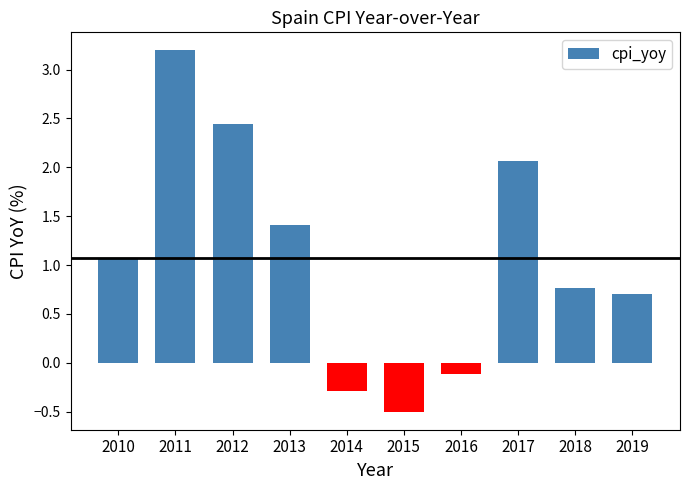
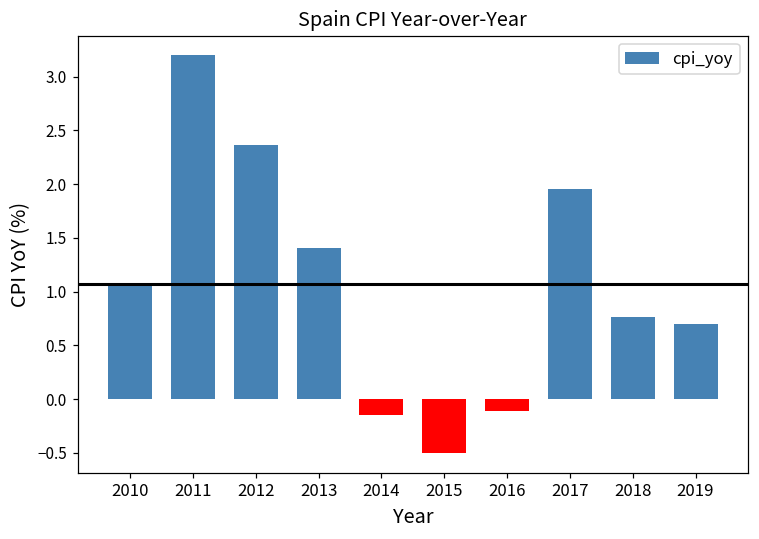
  {
    "2010": 1.1,
    "2011": 3.2,
-   "2012": 2.45,
+   "2012": 2.36,
    "2013": 1.4,
-   "2014": -0.3,
+   "2014": -0.2,
    "2015": -0.5,
    "2016": -0.1,
-   "2017": 2.1,
+   "2017": 2.0,
    "2018": 0.8,
    "2019": 0.7
  }
